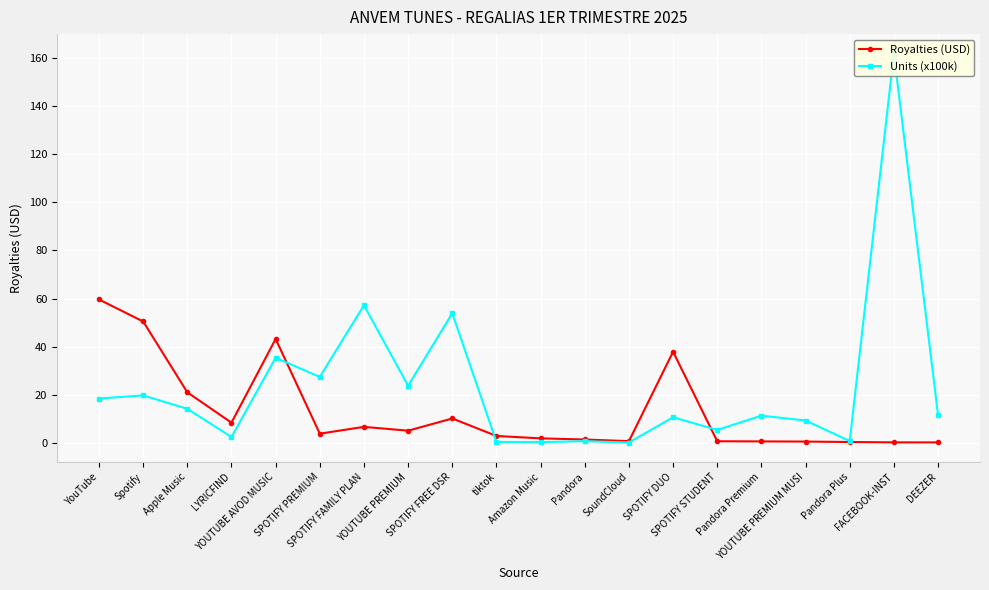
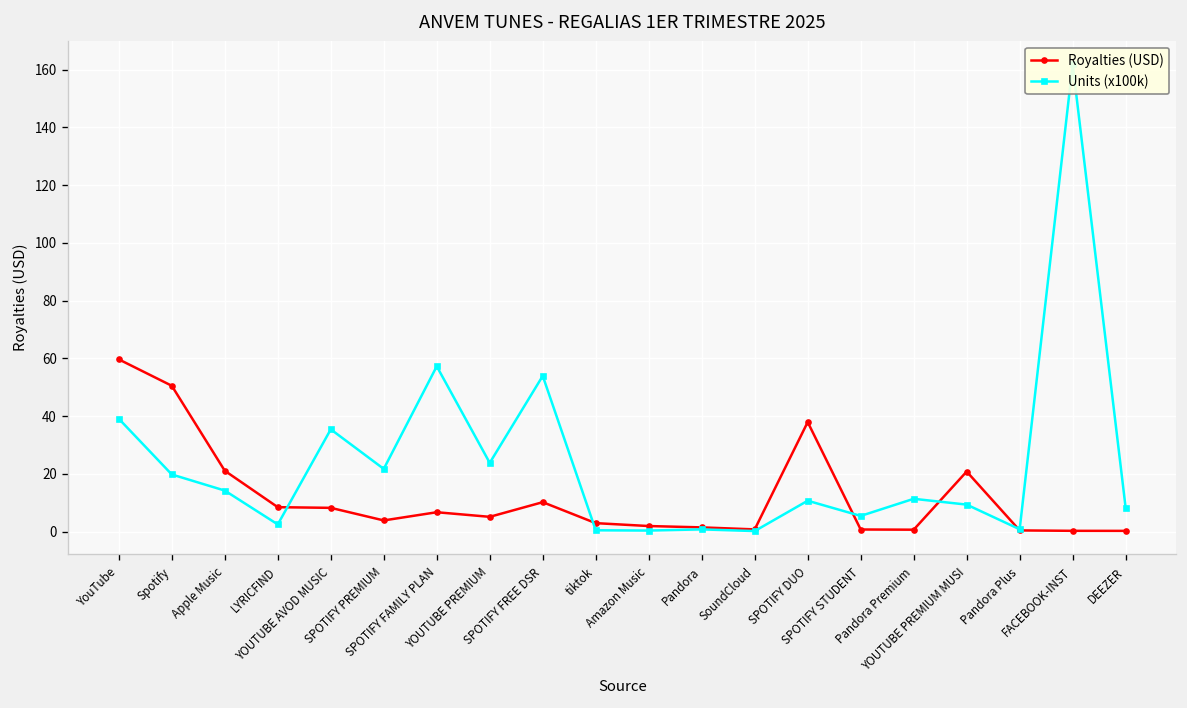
  {
    "Royalties (USD)": {
      "YouTube": 60,
      "Spotify": 50,
      "Apple Music": 21,
      "LYRICFIND": 8,
-     "YOUTUBE AVOD MUSIC": 43,
+     "YOUTUBE AVOD MUSIC": 8,
      "SPOTIFY PREMIUM": 4,
      "SPOTIFY FAMILY PLAN": 7,
      "YOUTUBE PREMIUM": 5,
      "SPOTIFY FREE DSR": 10,
      "tiktok": 3,
      "Amazon Music": 2,
      "SPOTIFY DUO": 38,
      "SPOTIFY STUDENT": 1,
      "Pandora Premium": 1,
-     "YOUTUBE PREMIUM MUSI": 1,
+     "YOUTUBE PREMIUM MUSI": 21,
      "FACEBOOK-INST": 0,
      "DEEZER": 0
    },
    "Units (x100k)": {
-     "YouTube": 18,
+     "YouTube": 39,
      "Spotify": 20,
      "Apple Music": 14,
      "LYRICFIND": 2,
      "YOUTUBE AVOD MUSIC": 35,
-     "SPOTIFY PREMIUM": 27,
+     "SPOTIFY PREMIUM": 22,
      "SPOTIFY FAMILY PLAN": 57,
      "YOUTUBE PREMIUM": 24,
      "SPOTIFY FREE DSR": 54,
      "tiktok": 0,
      "Amazon Music": 0,
      "SPOTIFY DUO": 11,
      "SPOTIFY STUDENT": 5,
      "Pandora Premium": 11,
      "YOUTUBE PREMIUM MUSI": 9,
-     "DEEZER": 12
+     "DEEZER": 8
    }
  }
